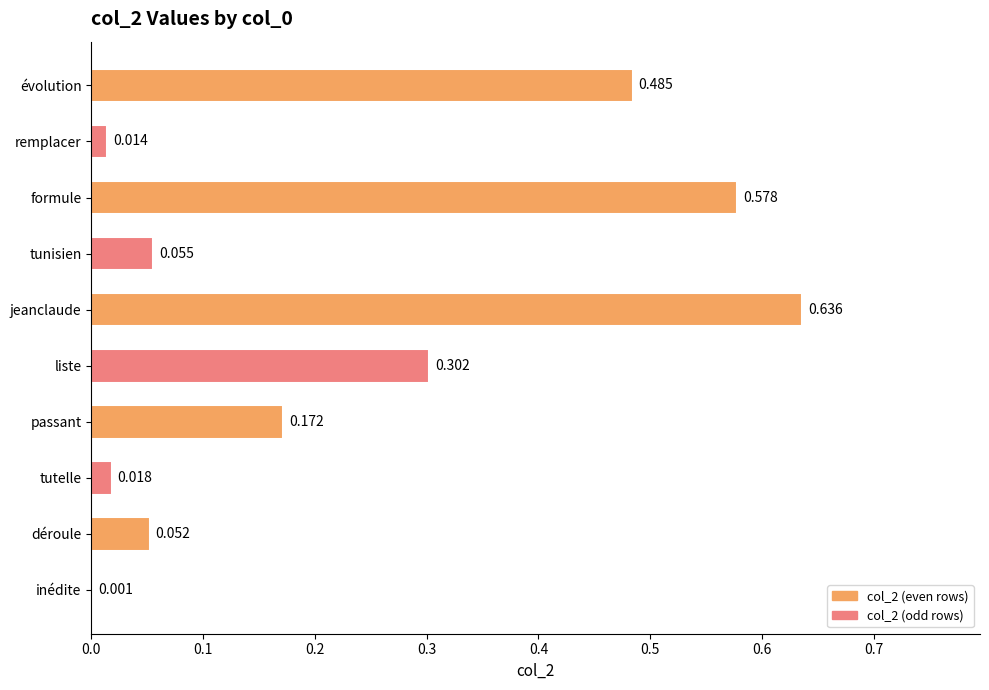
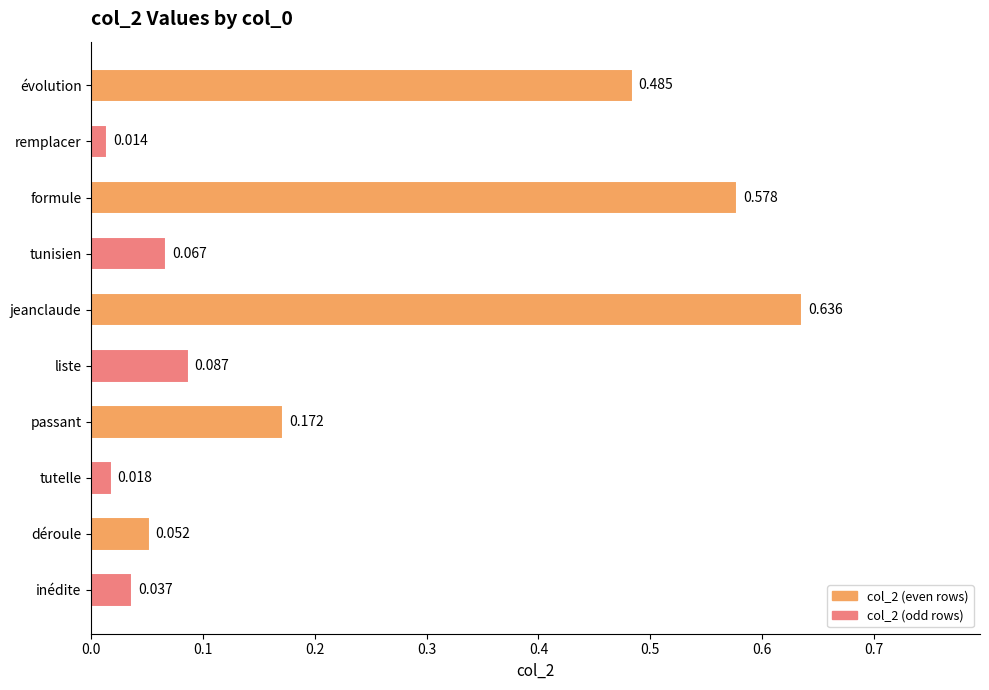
  {
    "évolution": 0.485,
    "remplacer": 0.014,
    "formule": 0.578,
-   "tunisien": 0.055,
+   "tunisien": 0.067,
    "jeanclaude": 0.636,
-   "liste": 0.302,
+   "liste": 0.087,
    "passant": 0.172,
    "tutelle": 0.018,
    "déroule": 0.052,
-   "inédite": 0.001
+   "inédite": 0.037
  }
